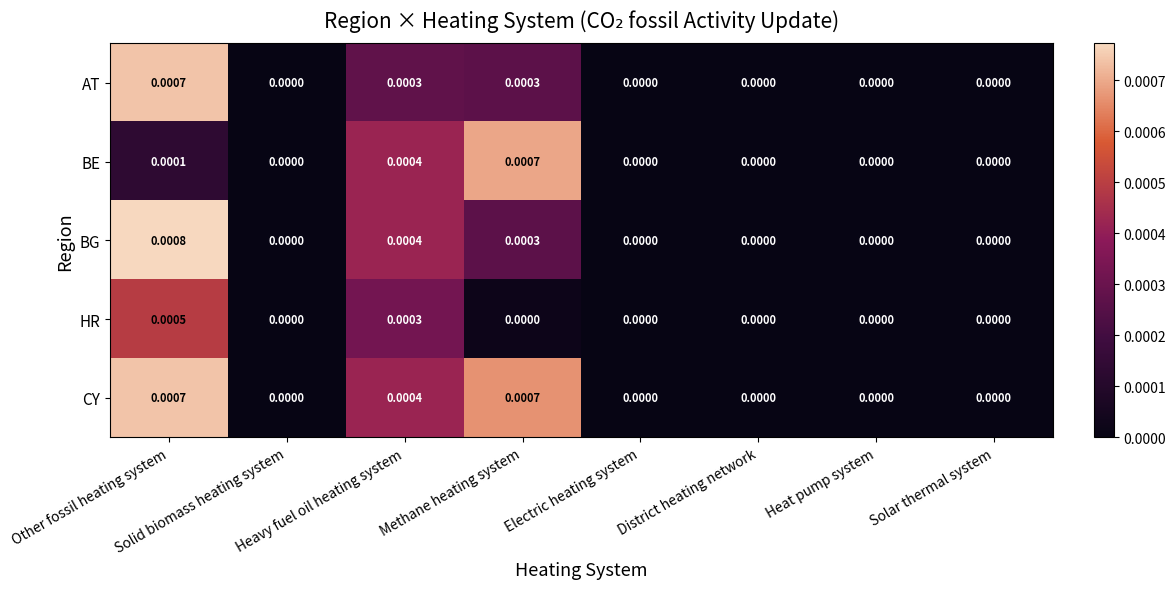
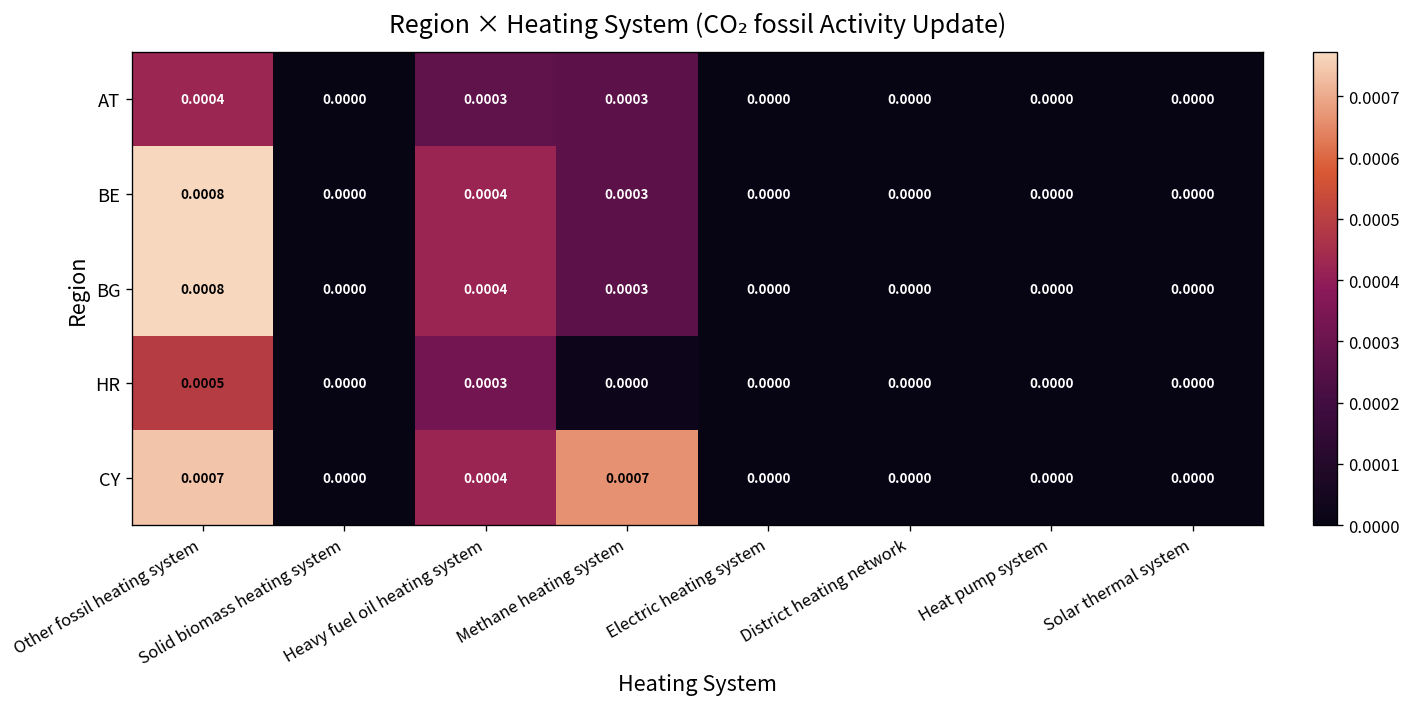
  {
    "AT": {
-     "Other fossil heating system": 0.0007,
+     "Other fossil heating system": 0.0004,
      "Solid biomass heating system": 0.0000,
      "Heavy fuel oil heating system": 0.0003,
      "Methane heating system": 0.0003,
      "Electric heating system": 0.0000,
      "District heating network": 0.0000,
      "Heat pump system": 0.0000,
      "Solar thermal system": 0.0000
    },
    "BE": {
-     "Other fossil heating system": 0.0001,
+     "Other fossil heating system": 0.0008,
      "Solid biomass heating system": 0.0000,
      "Heavy fuel oil heating system": 0.0004,
-     "Methane heating system": 0.0007,
+     "Methane heating system": 0.0003,
      "Electric heating system": 0.0000,
      "District heating network": 0.0000,
      "Heat pump system": 0.0000,
      "Solar thermal system": 0.0000
    },
    "BG": {
      "Other fossil heating system": 0.0008,
      "Solid biomass heating system": 0.0000,
      "Heavy fuel oil heating system": 0.0004,
      "Methane heating system": 0.0003,
      "Electric heating system": 0.0000,
      "District heating network": 0.0000,
      "Heat pump system": 0.0000,
      "Solar thermal system": 0.0000
    },
    "HR": {
      "Other fossil heating system": 0.0005,
      "Solid biomass heating system": 0.0000,
      "Heavy fuel oil heating system": 0.0003,
      "Methane heating system": 0.0000,
      "Electric heating system": 0.0000,
      "District heating network": 0.0000,
      "Heat pump system": 0.0000,
      "Solar thermal system": 0.0000
    },
    "CY": {
      "Other fossil heating system": 0.0007,
      "Solid biomass heating system": 0.0000,
      "Heavy fuel oil heating system": 0.0004,
      "Methane heating system": 0.0007,
      "Electric heating system": 0.0000,
      "District heating network": 0.0000,
      "Heat pump system": 0.0000,
      "Solar thermal system": 0.0000
    }
  }
